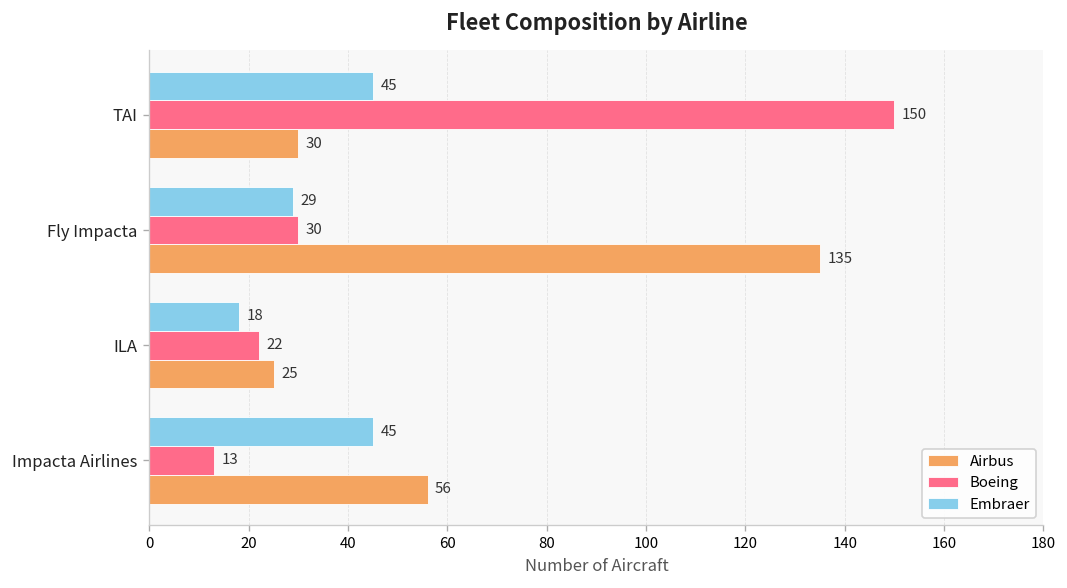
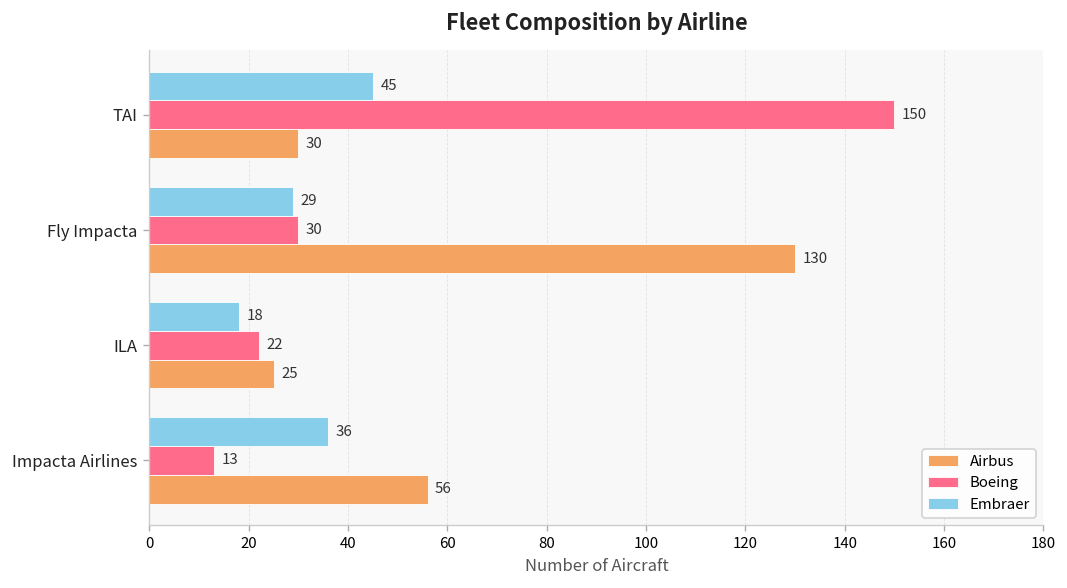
  {
    "Airbus": {
      "TAI": 30,
-     "Fly Impacta": 135,
+     "Fly Impacta": 130,
      "ILA": 25,
      "Impacta Airlines": 56
    },
    "Boeing": {
      "TAI": 150,
      "Fly Impacta": 30,
      "ILA": 22,
      "Impacta Airlines": 13
    },
    "Embraer": {
      "TAI": 45,
      "Fly Impacta": 29,
      "ILA": 18,
-     "Impacta Airlines": 45
+     "Impacta Airlines": 36
    }
  }
